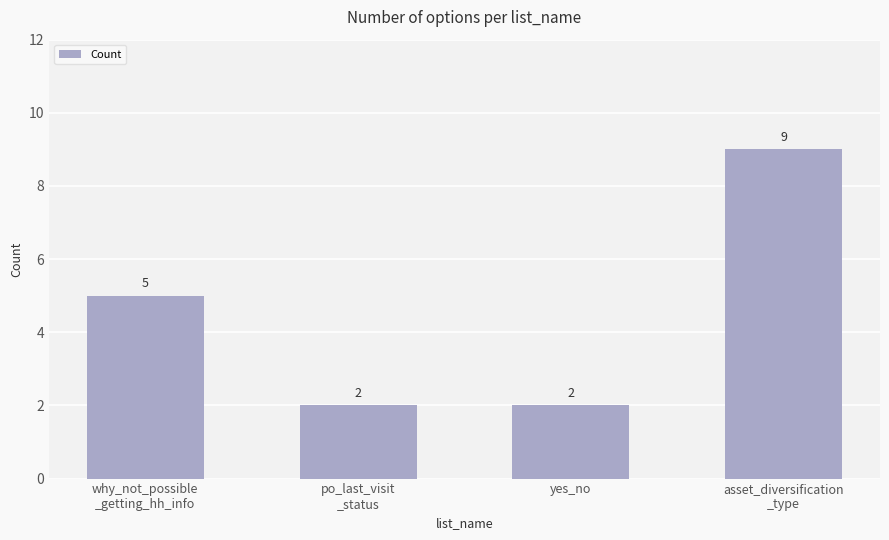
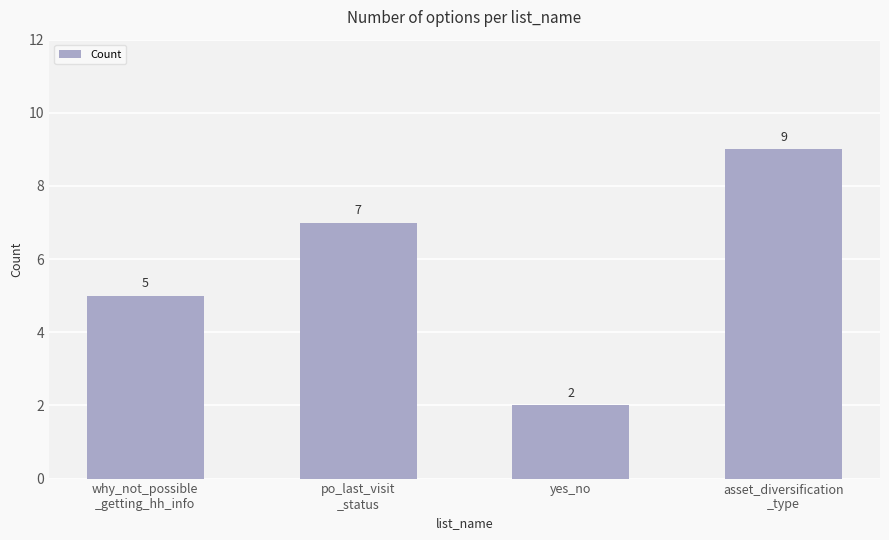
  {
    "why_not_possible _getting_hh_info": 5,
-   "po_last_visit _status": 2,
+   "po_last_visit _status": 7,
    "yes_no": 2,
    "asset_diversification _type": 9
  }
